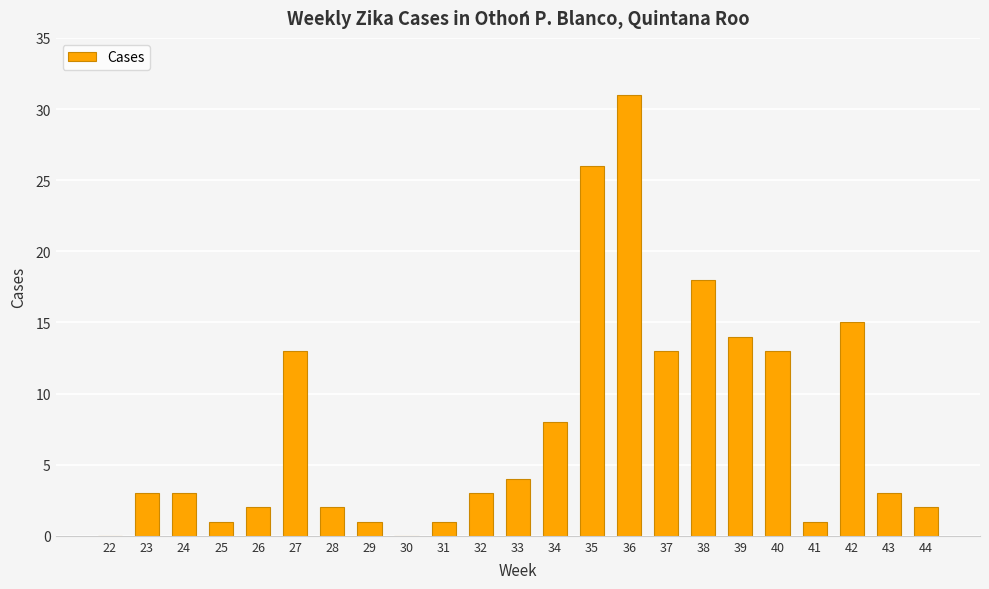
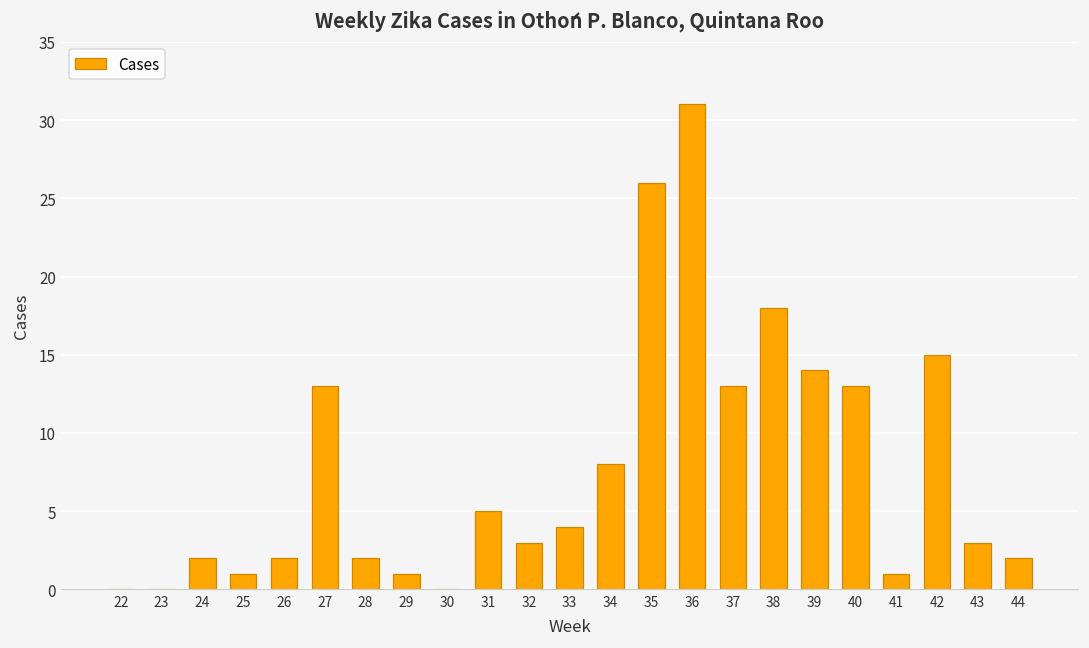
  {
    "22": 0,
-   "23": 3,
-   "24": 3,
+   "23": 0,
+   "24": 2,
    "25": 1,
    "26": 2,
    "27": 13,
    "28": 2,
    "29": 1,
    "30": 0,
-   "31": 1,
+   "31": 5,
    "32": 3,
    "33": 4,
    "34": 8,
    "35": 26,
    "36": 31,
    "37": 13,
    "38": 18,
    "39": 14,
    "40": 13,
    "41": 1,
    "42": 15,
    "43": 3,
    "44": 2
  }
